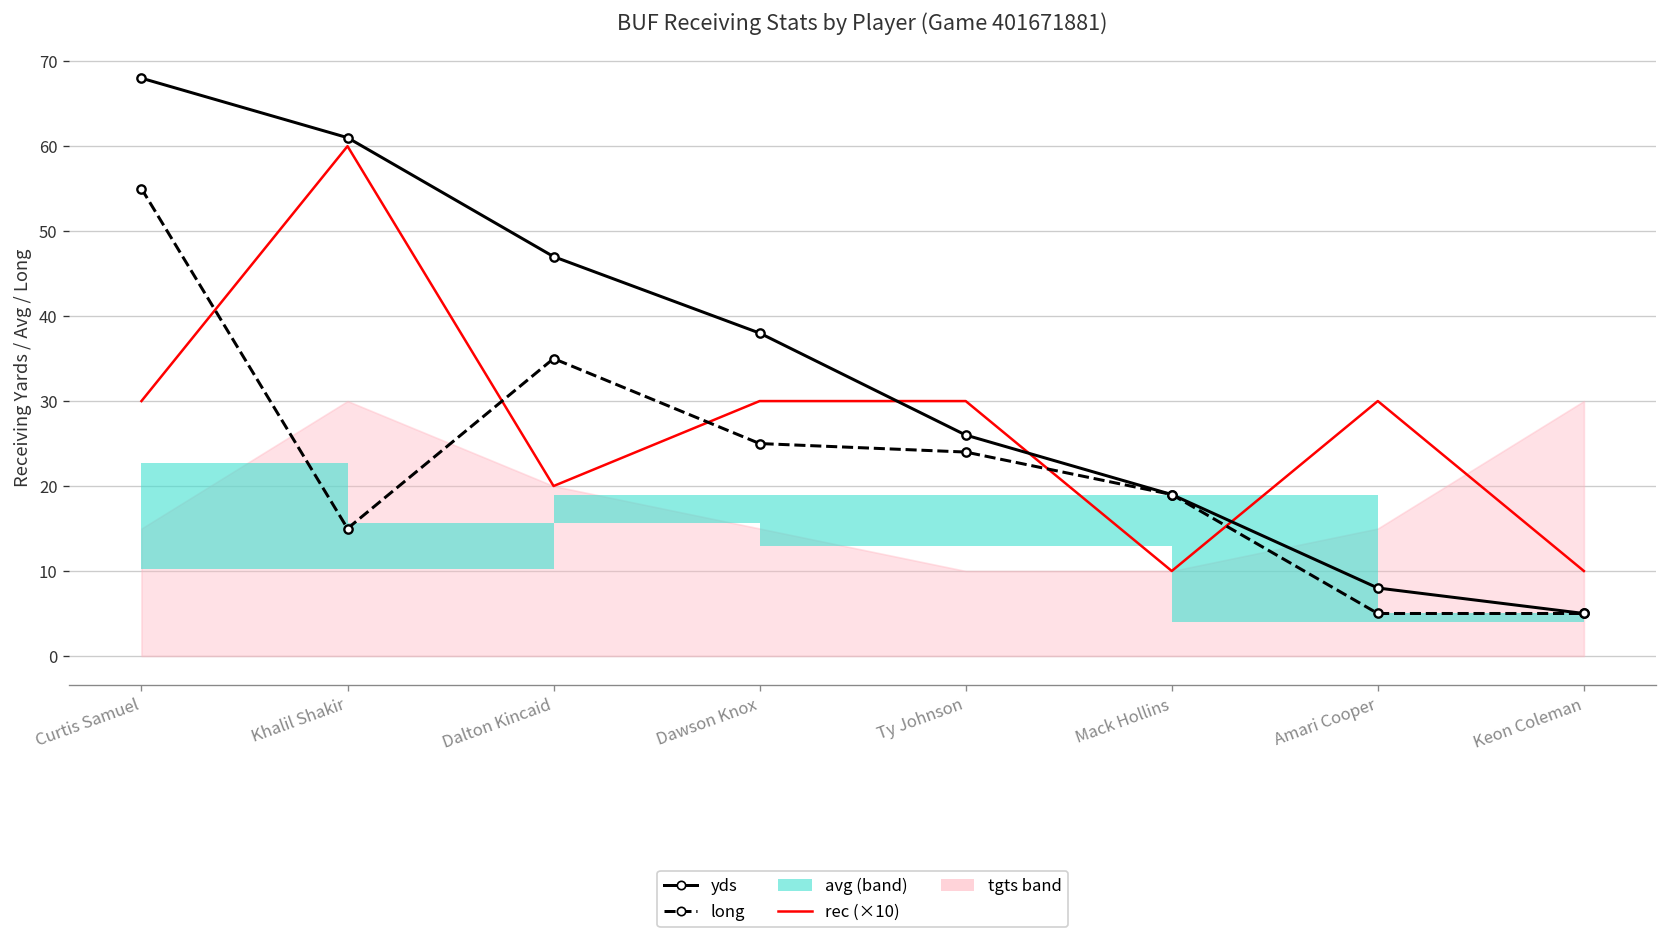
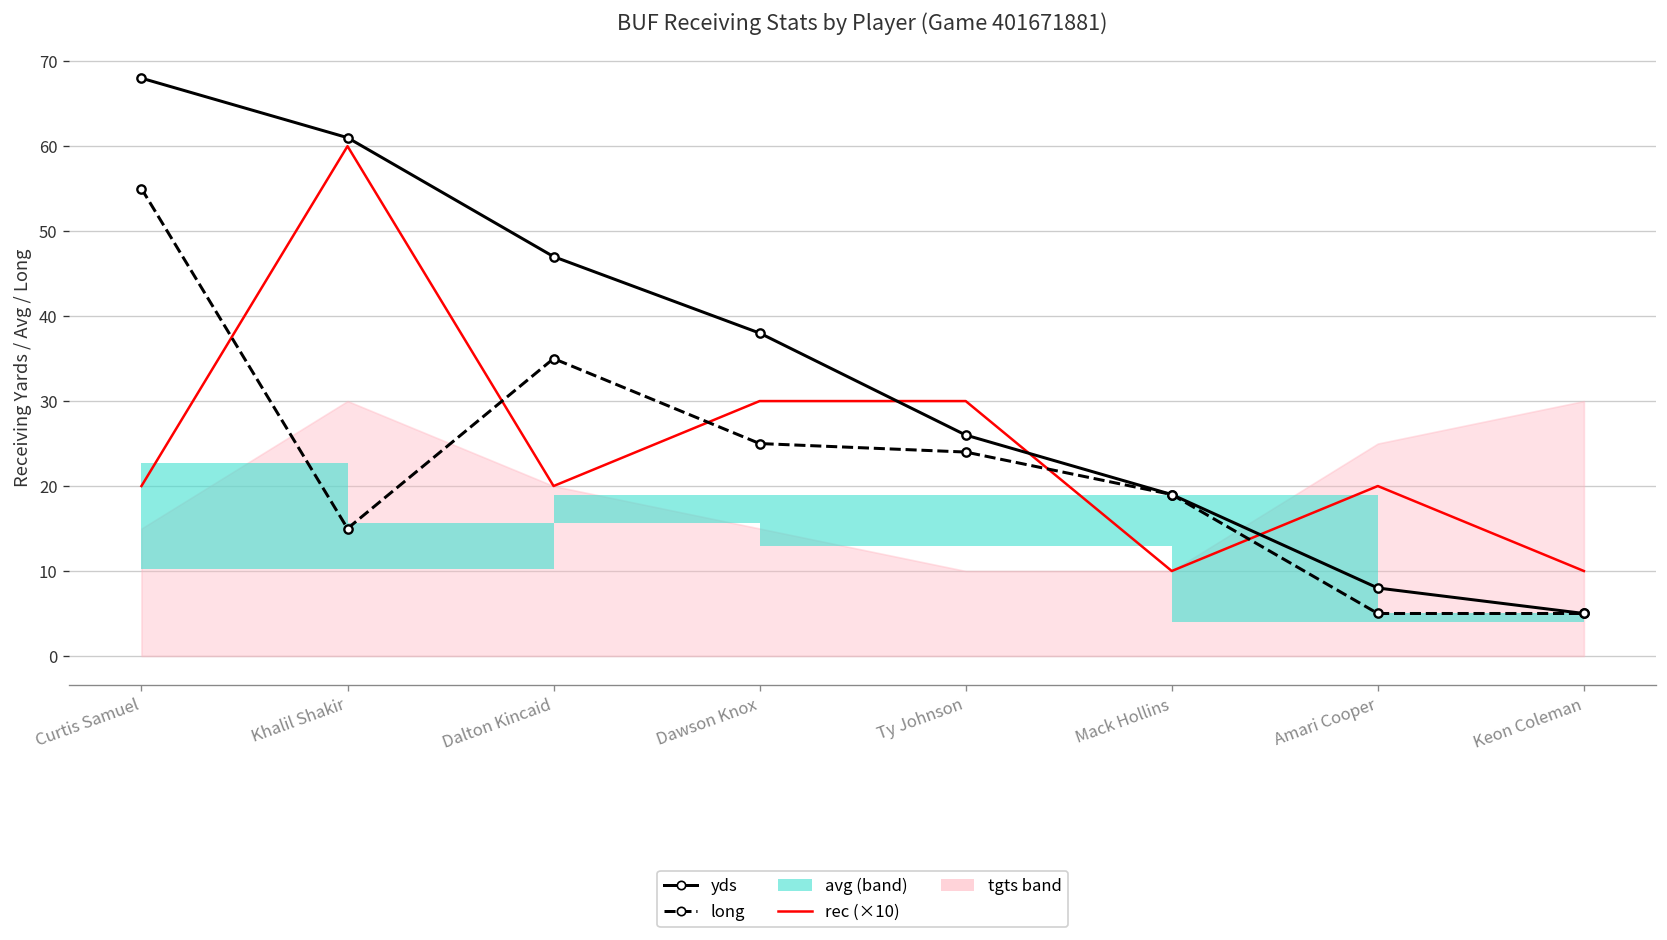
  {
    "rec (×10)": {
-     "Curtis Samuel": 30,
+     "Curtis Samuel": 20,
      "Khalil Shakir": 60,
      "Dawson Knox": 30,
      "Ty Johnson": 30,
-     "Amari Cooper": 30,
+     "Amari Cooper": 20,
      "Keon Coleman": 10
    },
    "tgts band": {
      "Curtis Samuel": 15,
      "Khalil Shakir": 30,
      "Dawson Knox": 15,
      "Ty Johnson": 10,
-     "Amari Cooper": 15,
+     "Amari Cooper": 25,
      "Keon Coleman": 30
    }
  }
